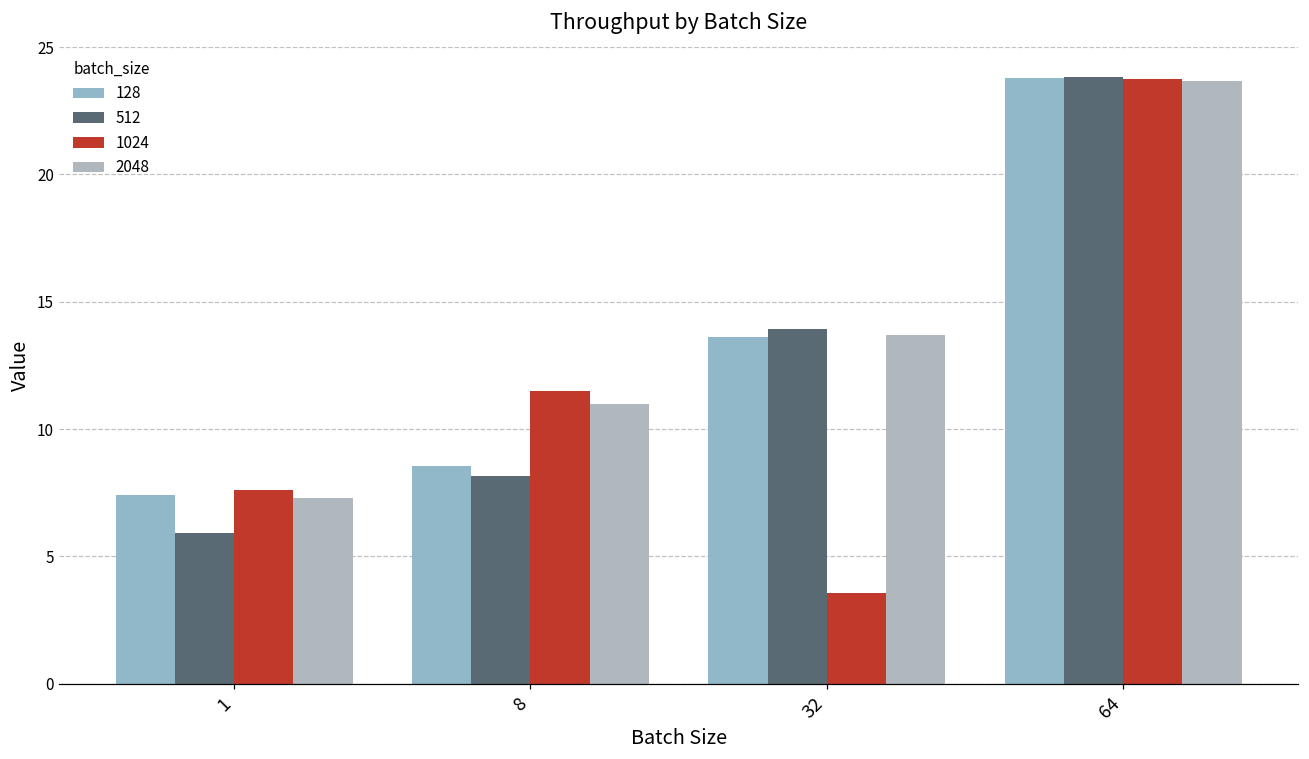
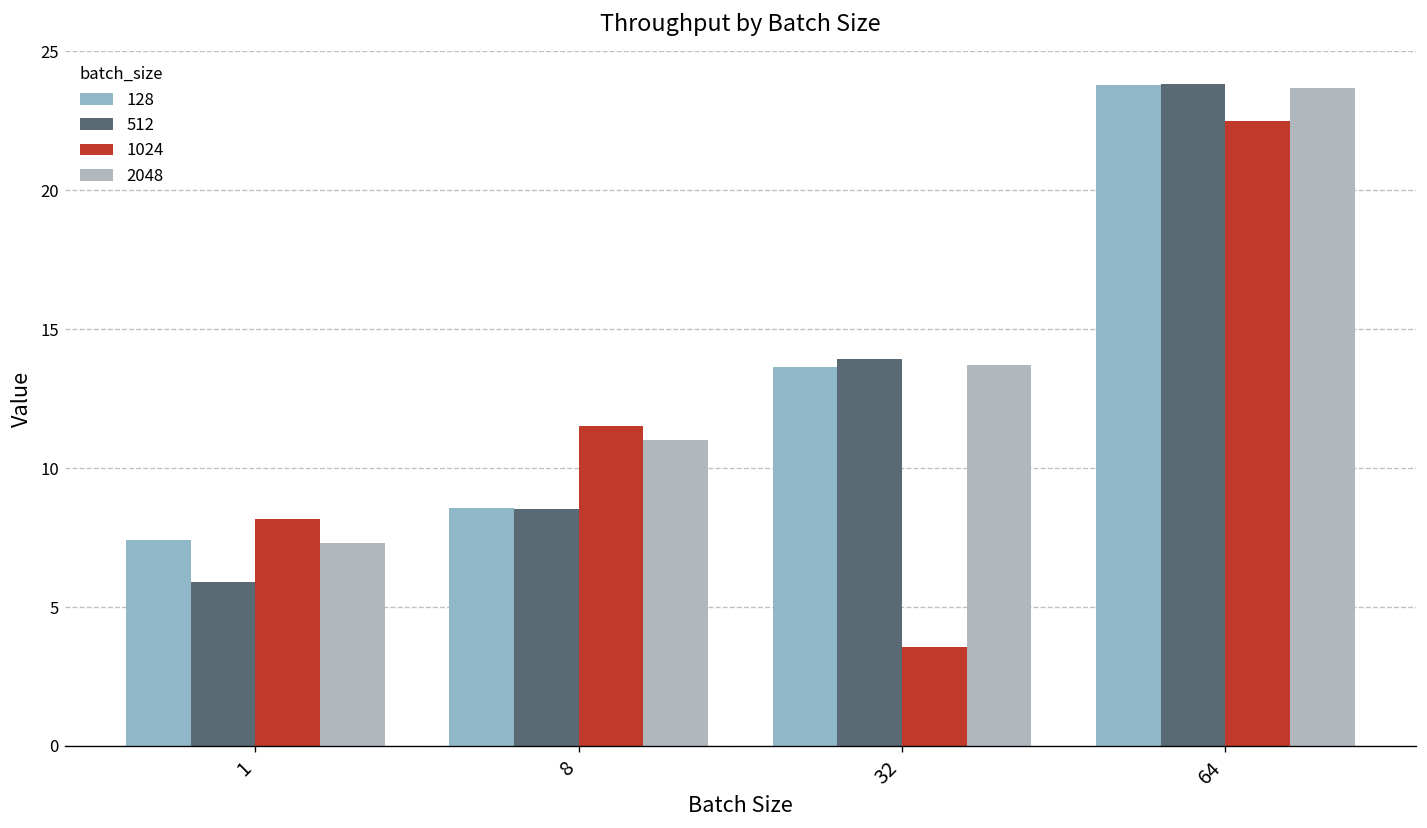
  {
    "512": {
      "1": 5.9,
-     "8": 8.1,
+     "8": 8.5,
      "32": 13.9,
      "64": 23.8
    },
    "1024": {
-     "1": 7.6,
+     "1": 8.2,
      "8": 11.5,
      "32": 3.6,
-     "64": 23.7
+     "64": 22.5
    }
  }
